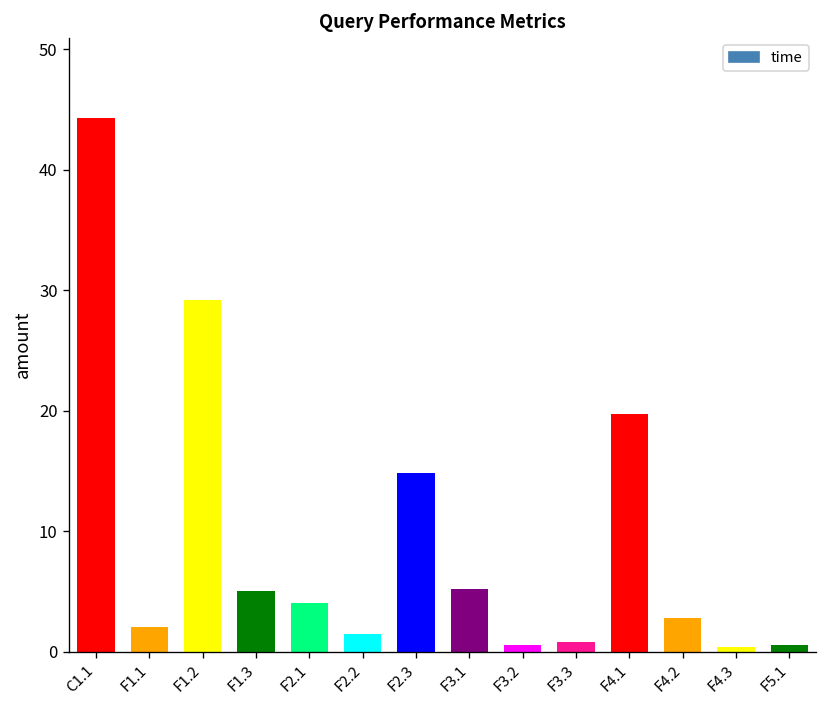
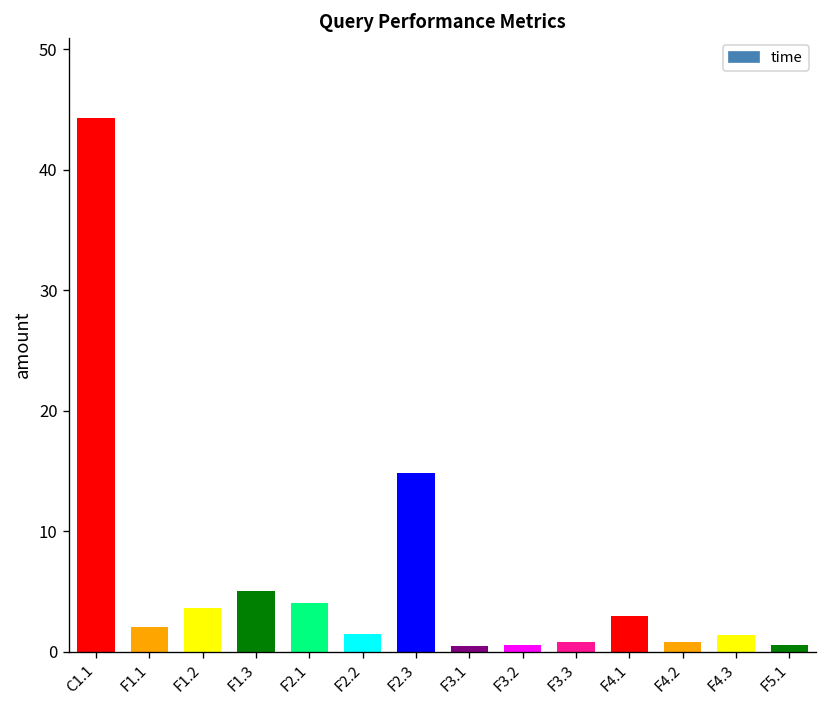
  {
    "C1.1": 44.3,
    "F1.1": 2.1,
-   "F1.2": 29.2,
+   "F1.2": 3.7,
    "F1.3": 5.1,
    "F2.1": 4.1,
    "F2.2": 1.5,
    "F2.3": 14.8,
-   "F3.1": 5.2,
+   "F3.1": 0.5,
    "F3.2": 0.5,
    "F3.3": 0.8,
-   "F4.1": 19.8,
-   "F4.2": 2.8,
-   "F4.3": 0.4,
+   "F4.1": 2.9,
+   "F4.2": 0.8,
+   "F4.3": 1.4,
    "F5.1": 0.6
  }
